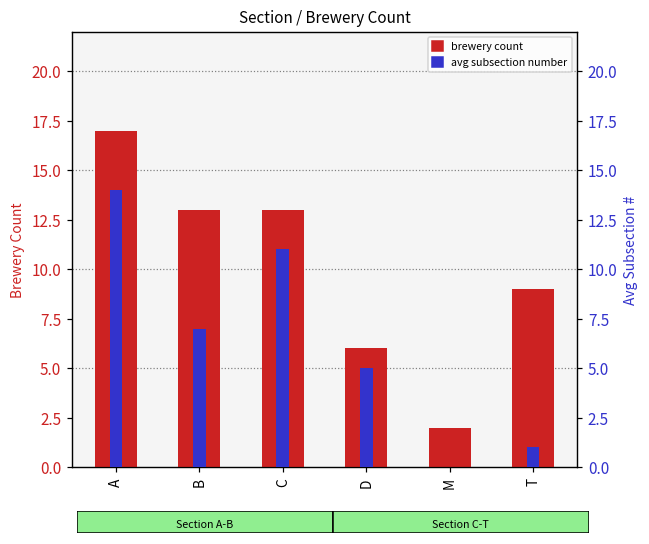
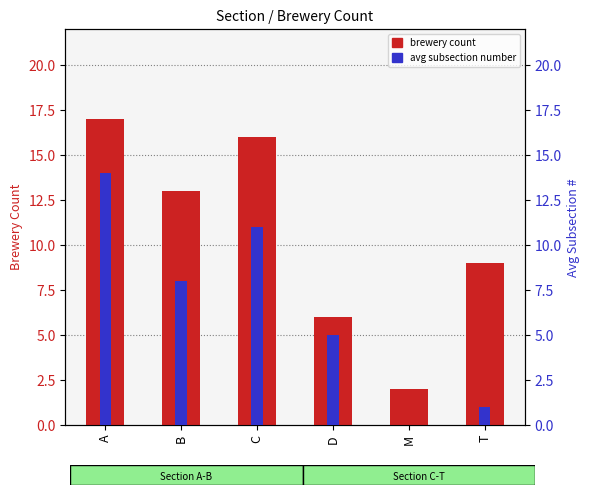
  {
    "brewery count": {
      "A": 17,
      "B": 13,
-     "C": 13,
+     "C": 16,
      "D": 6,
      "M": 2,
      "T": 9
    },
    "avg subsection number": {
      "A": 14,
-     "B": 7,
+     "B": 8,
      "C": 11,
      "D": 5,
      "M": 0,
      "T": 1
    }
  }
